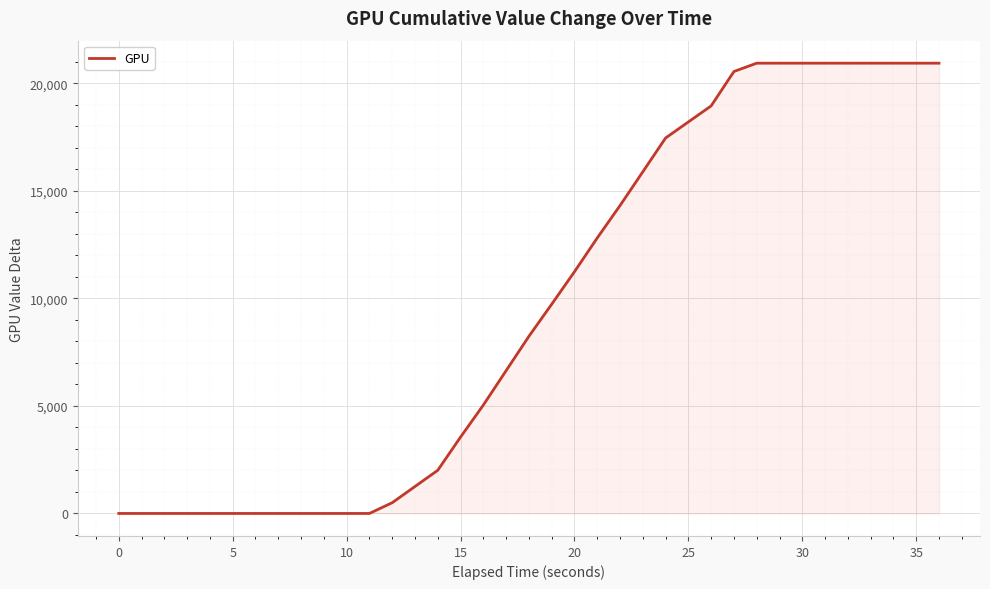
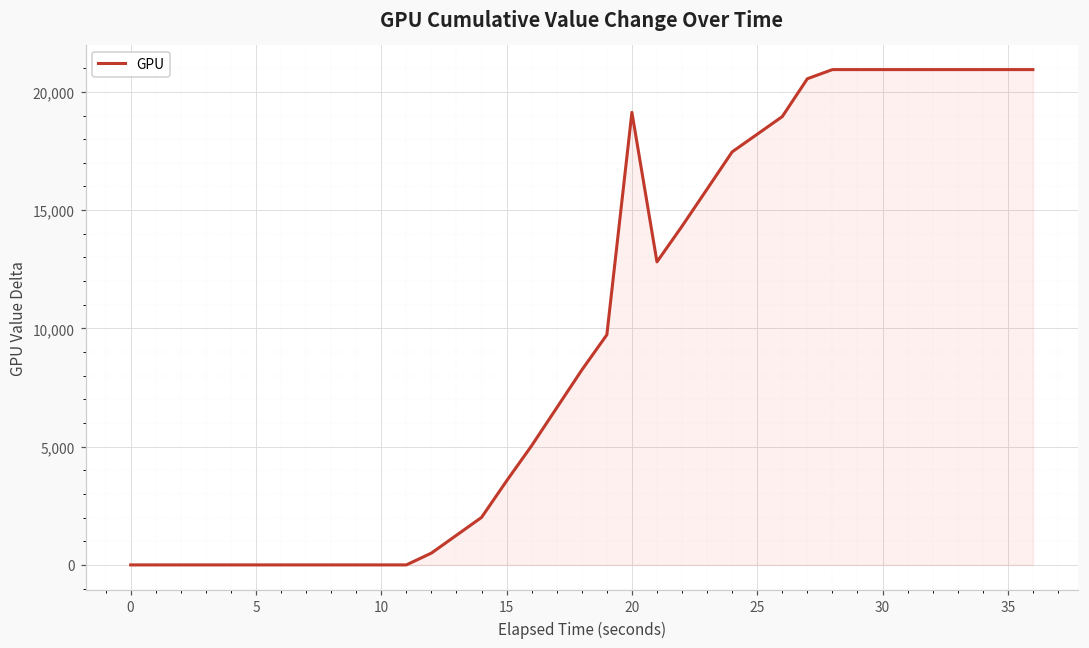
  {
    "0": "0",
    "5": "0",
    "10": "0",
    "15": "3,600",
-   "20": "11,200",
+   "20": "19,100",
    "30": "20,900",
    "35": "20,900"
  }
